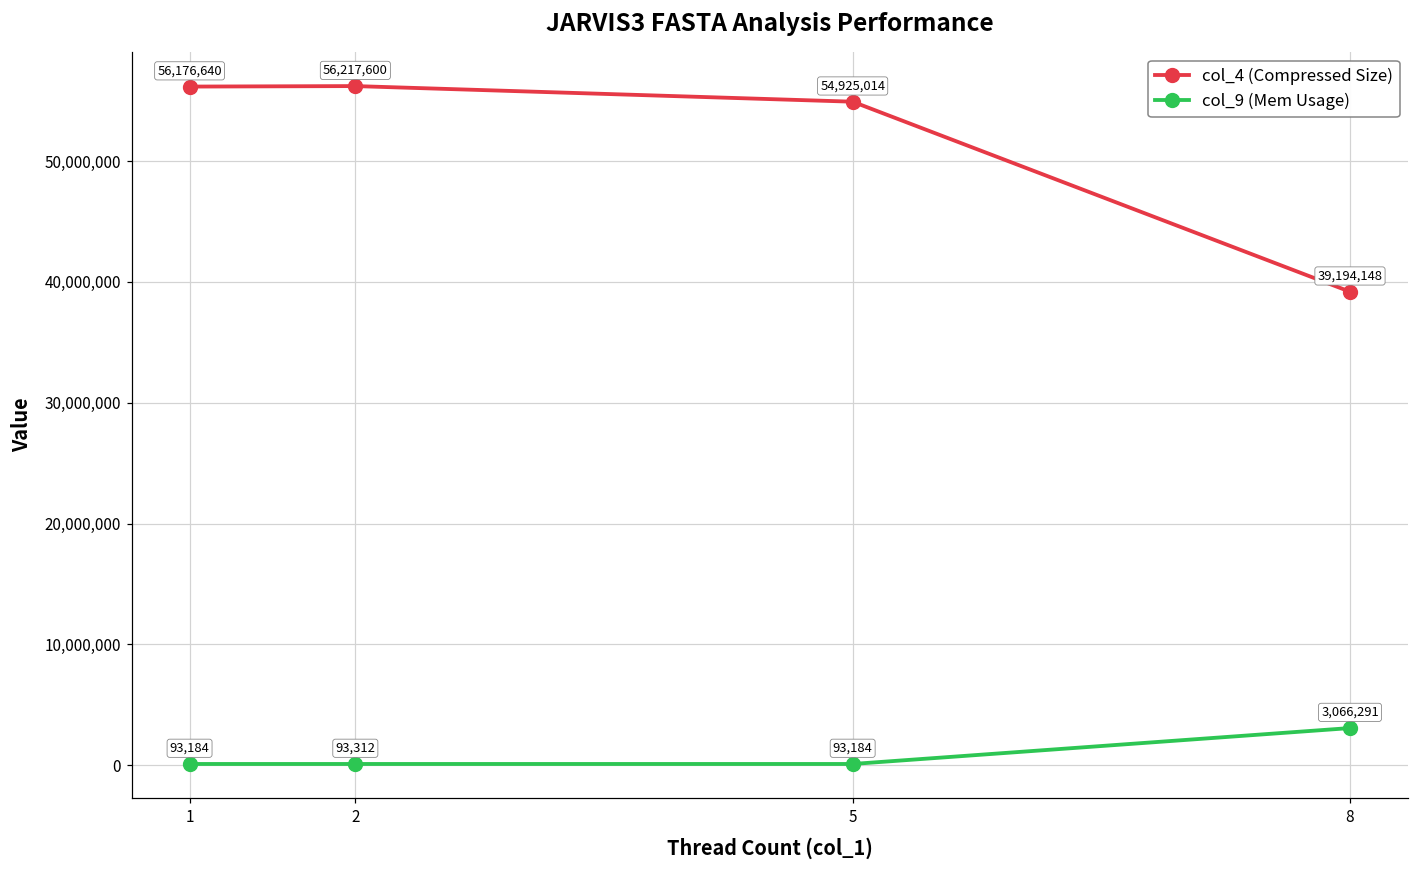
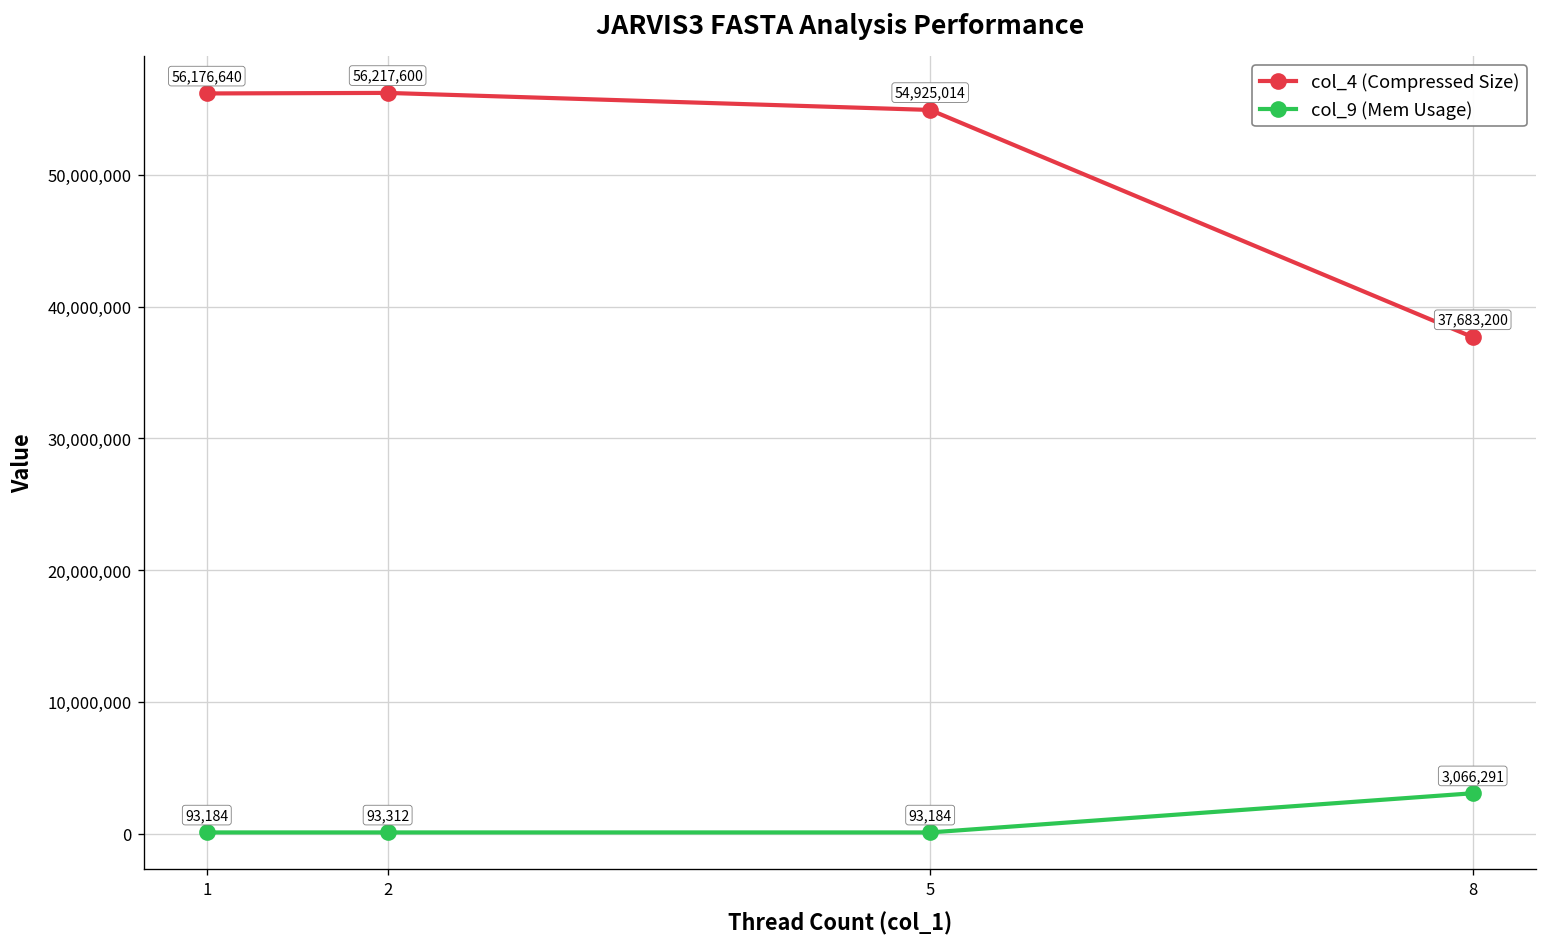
  {
    "col_4 (Compressed Size)": {
-     "8": "39,194,148"
+     "8": "37,683,200"
    }
  }
